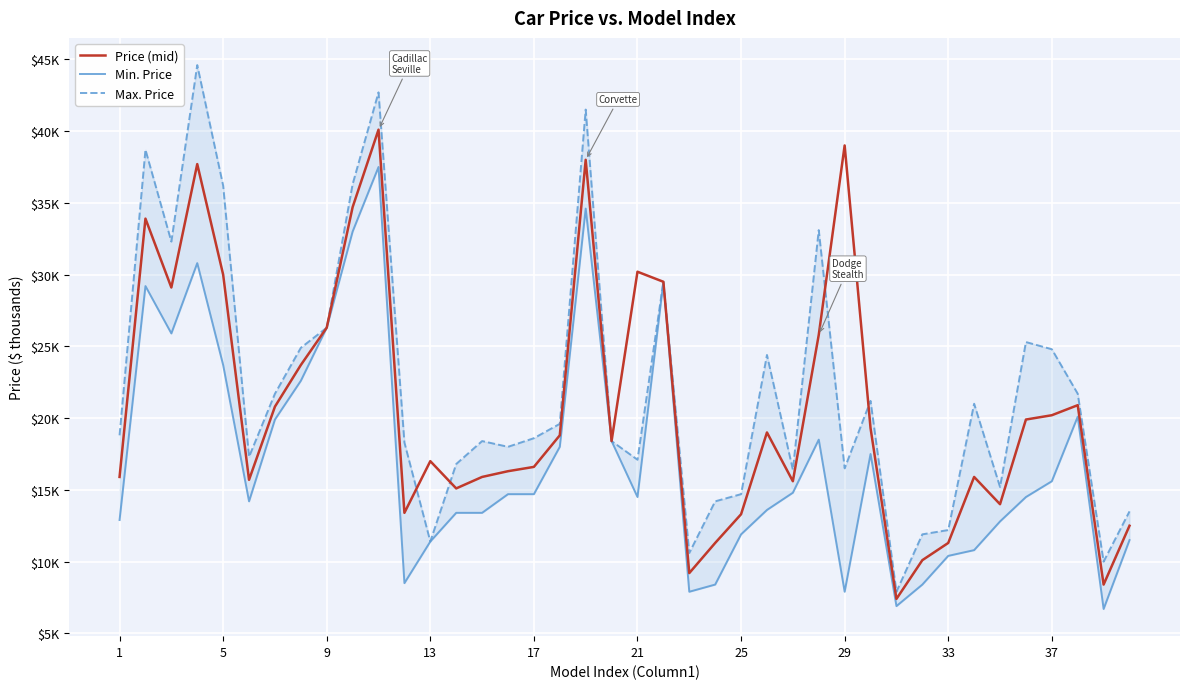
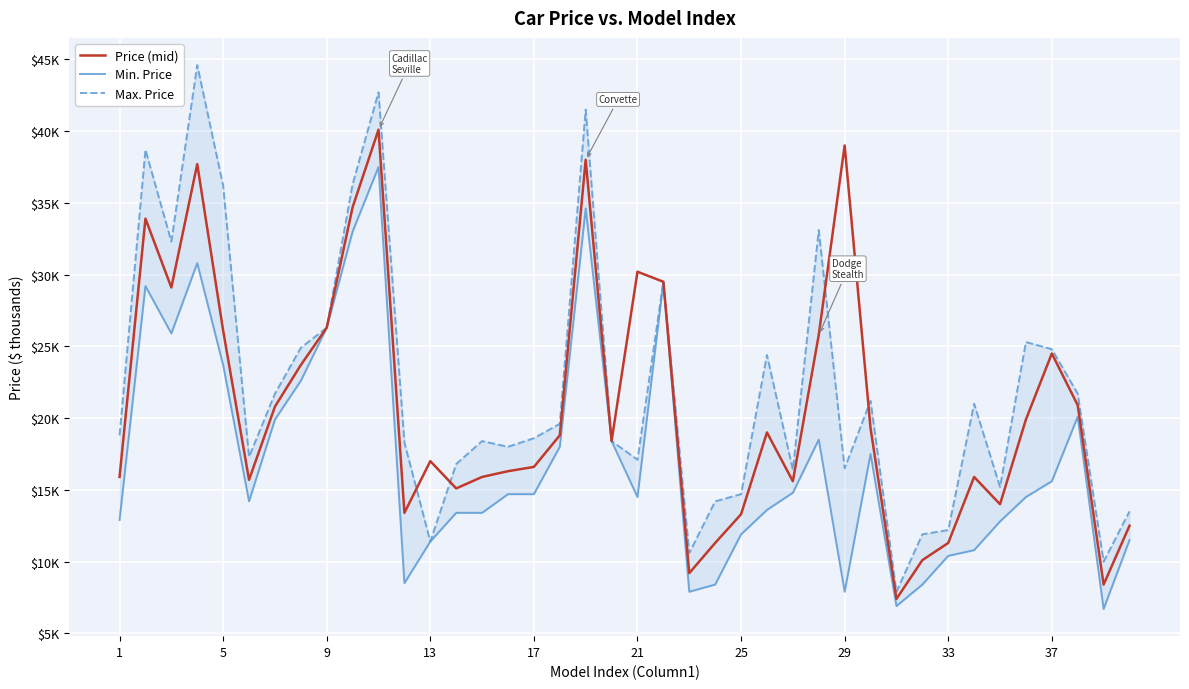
  {
    "Price (mid)": {
      "1": "$15900",
-     "5": "$30000",
+     "5": "$26100",
      "13": "$17000",
      "17": "$16600",
      "21": "$30200",
      "25": "$13300",
      "29": "$39000",
      "33": "$11300",
-     "37": "$20200"
+     "37": "$24500"
    }
  }
